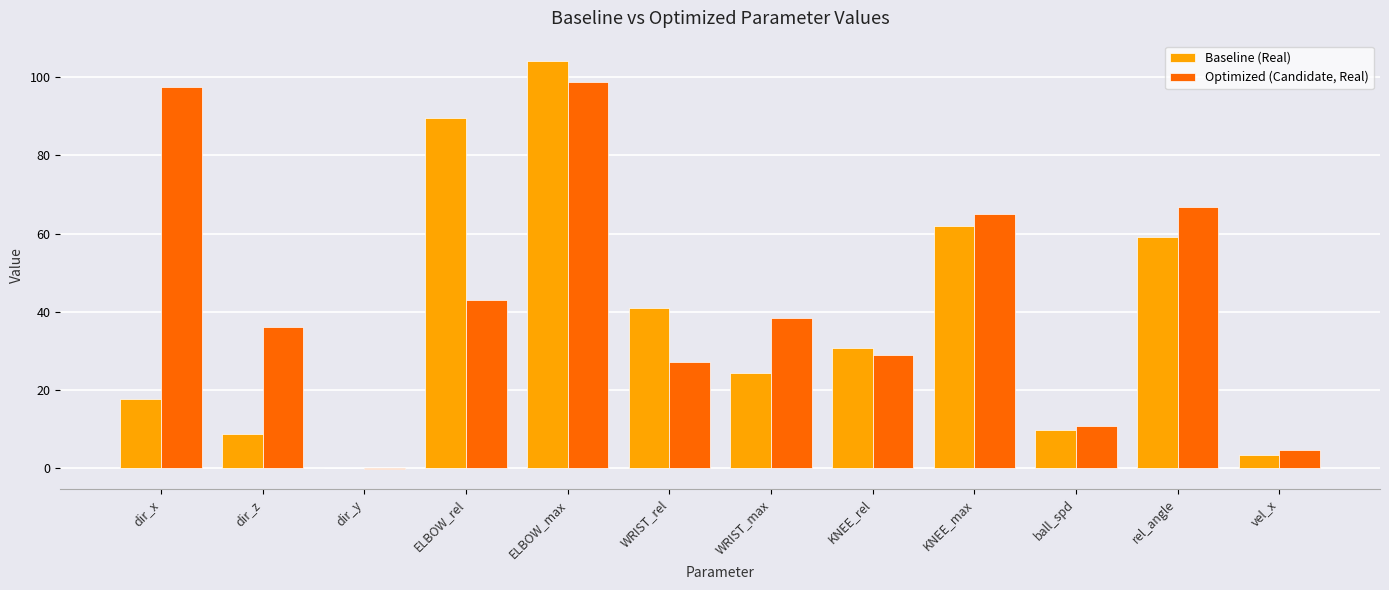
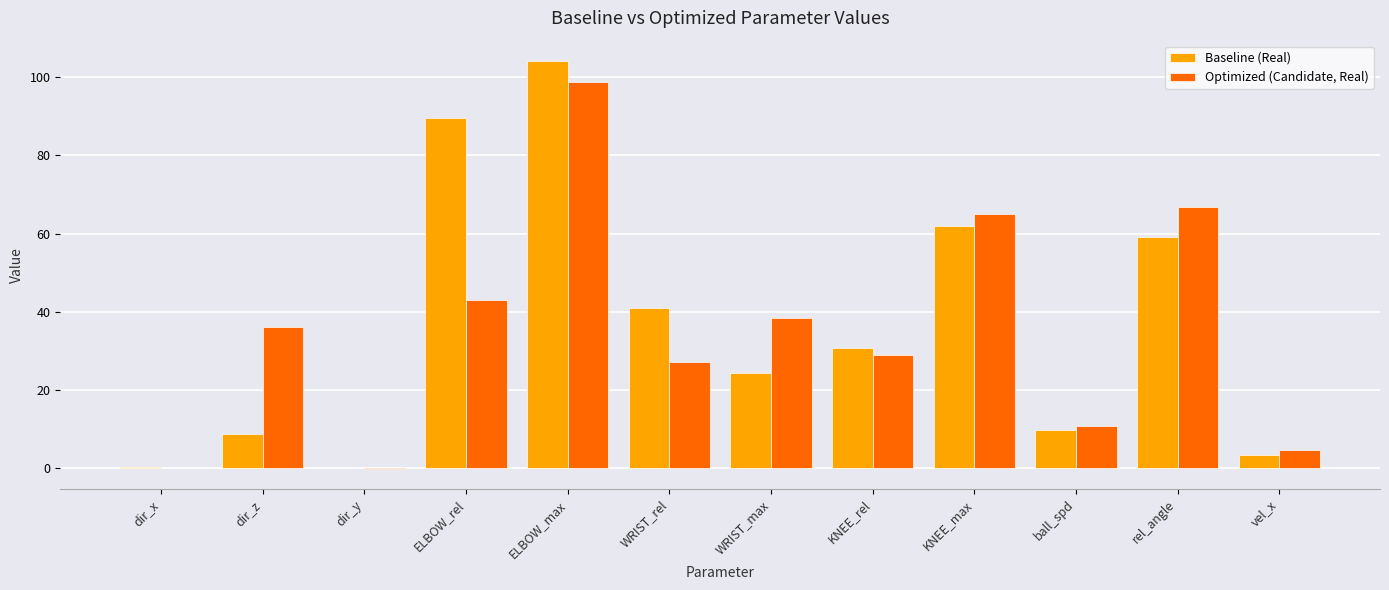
  {
    "Baseline (Real)": {
-     "dir_x": 18,
+     "dir_x": 0,
      "dir_z": 9,
      "ELBOW_rel": 89,
      "ELBOW_max": 104,
      "WRIST_rel": 41,
      "WRIST_max": 24,
      "KNEE_rel": 31,
      "KNEE_max": 62,
      "ball_spd": 10,
      "rel_angle": 59,
      "vel_x": 3
    },
    "Optimized (Candidate, Real)": {
-     "dir_x": 98,
+     "dir_x": 0,
      "dir_z": 36,
      "ELBOW_rel": 43,
      "ELBOW_max": 99,
      "WRIST_rel": 27,
      "WRIST_max": 38,
      "KNEE_rel": 29,
      "KNEE_max": 65,
      "ball_spd": 11,
      "rel_angle": 67,
      "vel_x": 5
    }
  }
